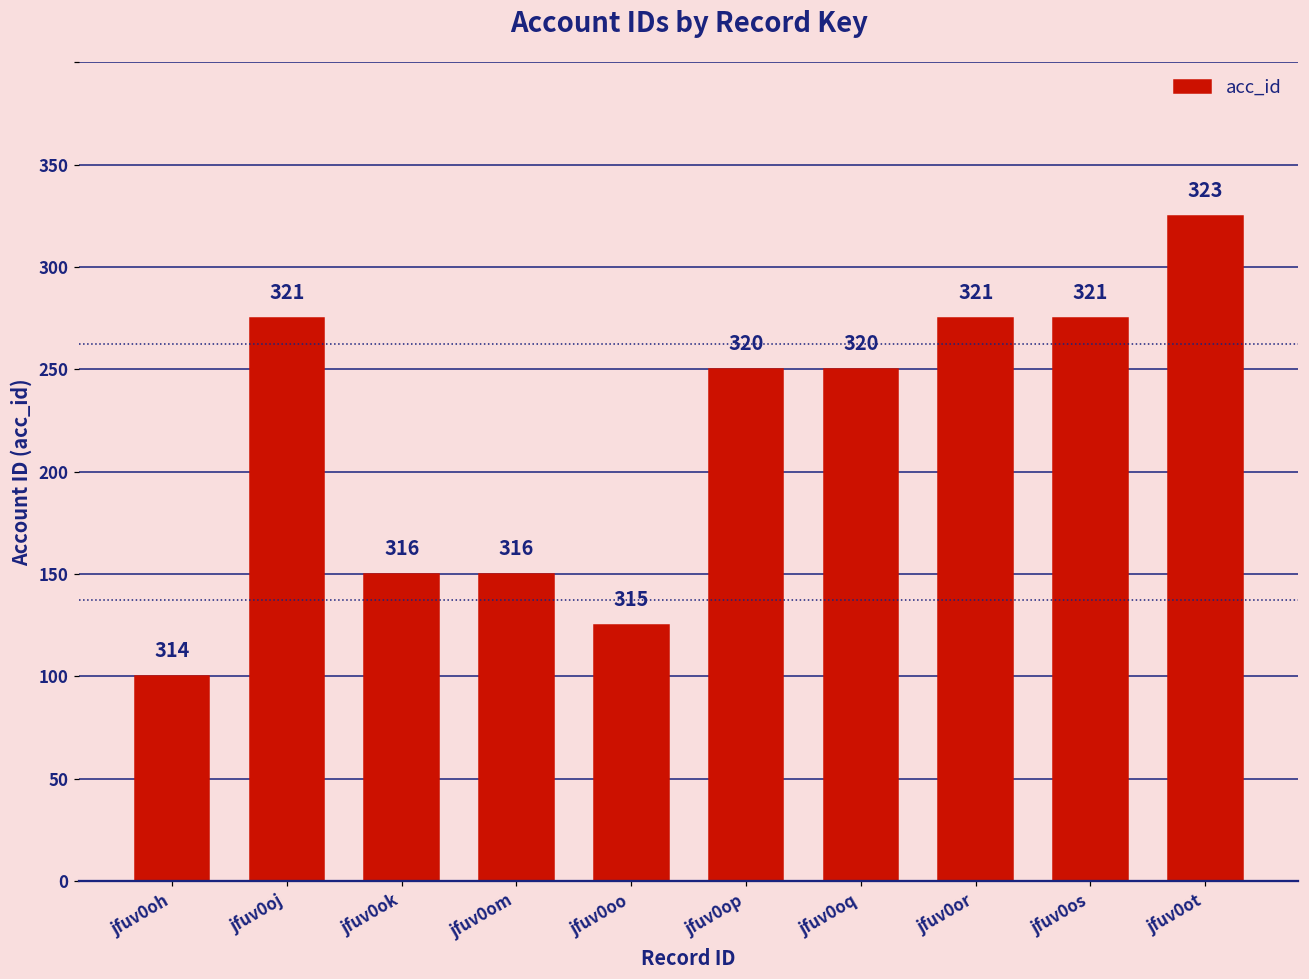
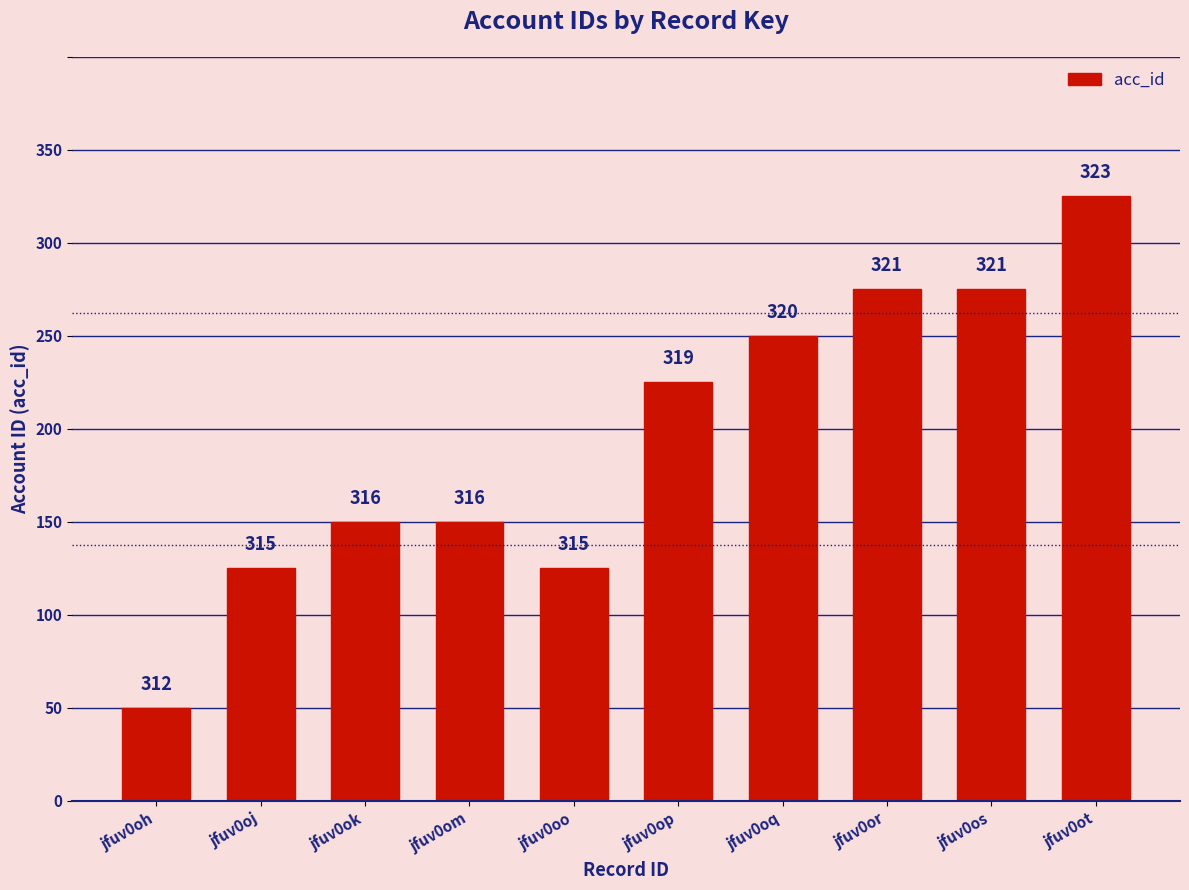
  {
-   "jfuv0oh": 314,
-   "jfuv0oj": 321,
+   "jfuv0oh": 312,
+   "jfuv0oj": 315,
    "jfuv0ok": 316,
    "jfuv0om": 316,
    "jfuv0oo": 315,
-   "jfuv0op": 320,
+   "jfuv0op": 319,
    "jfuv0oq": 320,
    "jfuv0or": 321,
    "jfuv0os": 321,
    "jfuv0ot": 323
  }
